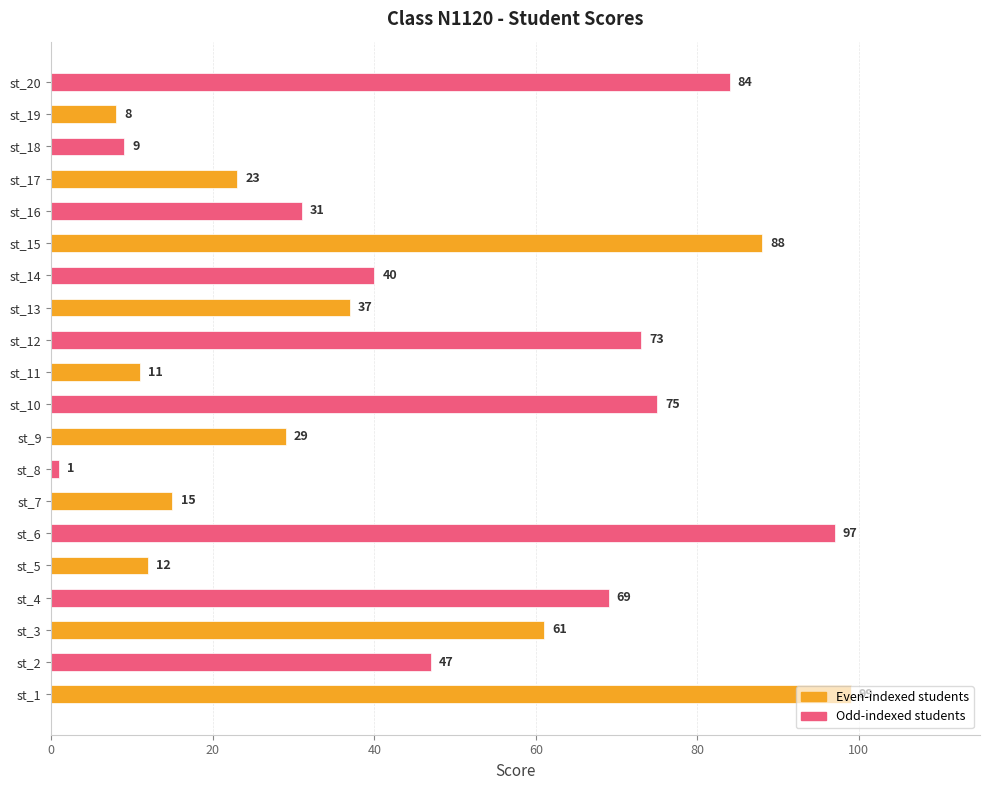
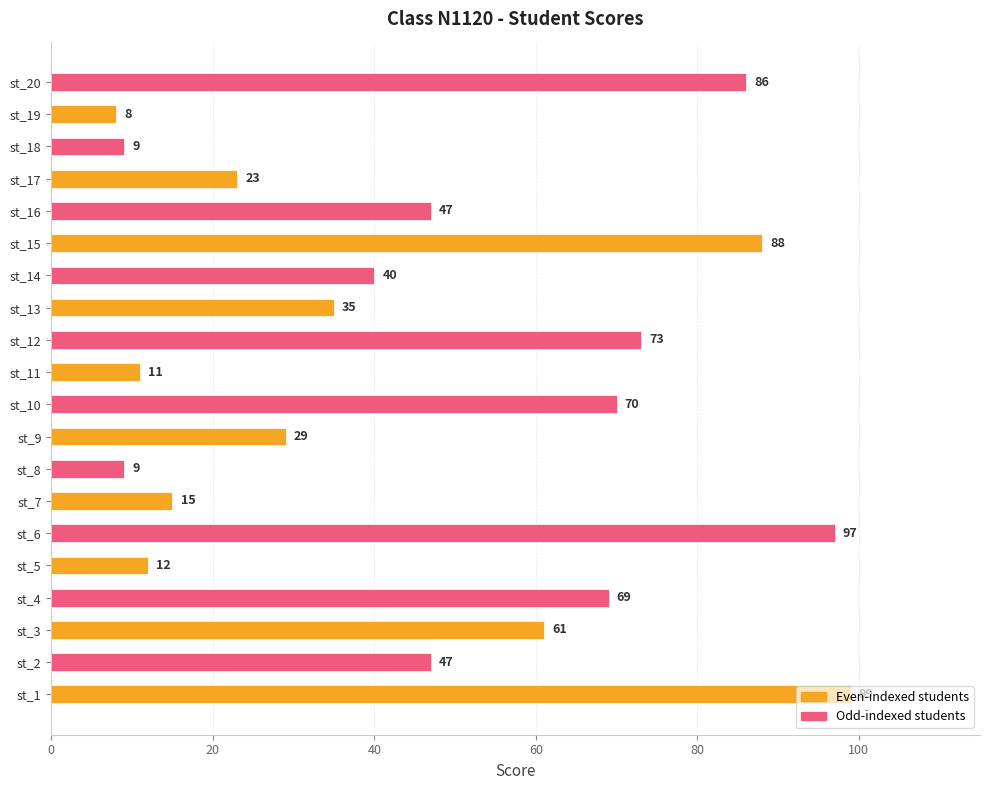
  {
-   "st_20": 84,
+   "st_20": 86,
    "st_19": 8,
    "st_18": 9,
    "st_17": 23,
-   "st_16": 31,
+   "st_16": 47,
    "st_15": 88,
    "st_14": 40,
-   "st_13": 37,
+   "st_13": 35,
    "st_12": 73,
    "st_11": 11,
-   "st_10": 75,
+   "st_10": 70,
    "st_9": 29,
-   "st_8": 1,
+   "st_8": 9,
    "st_7": 15,
    "st_6": 97,
    "st_5": 12,
    "st_4": 69,
    "st_3": 61,
    "st_2": 47
  }
